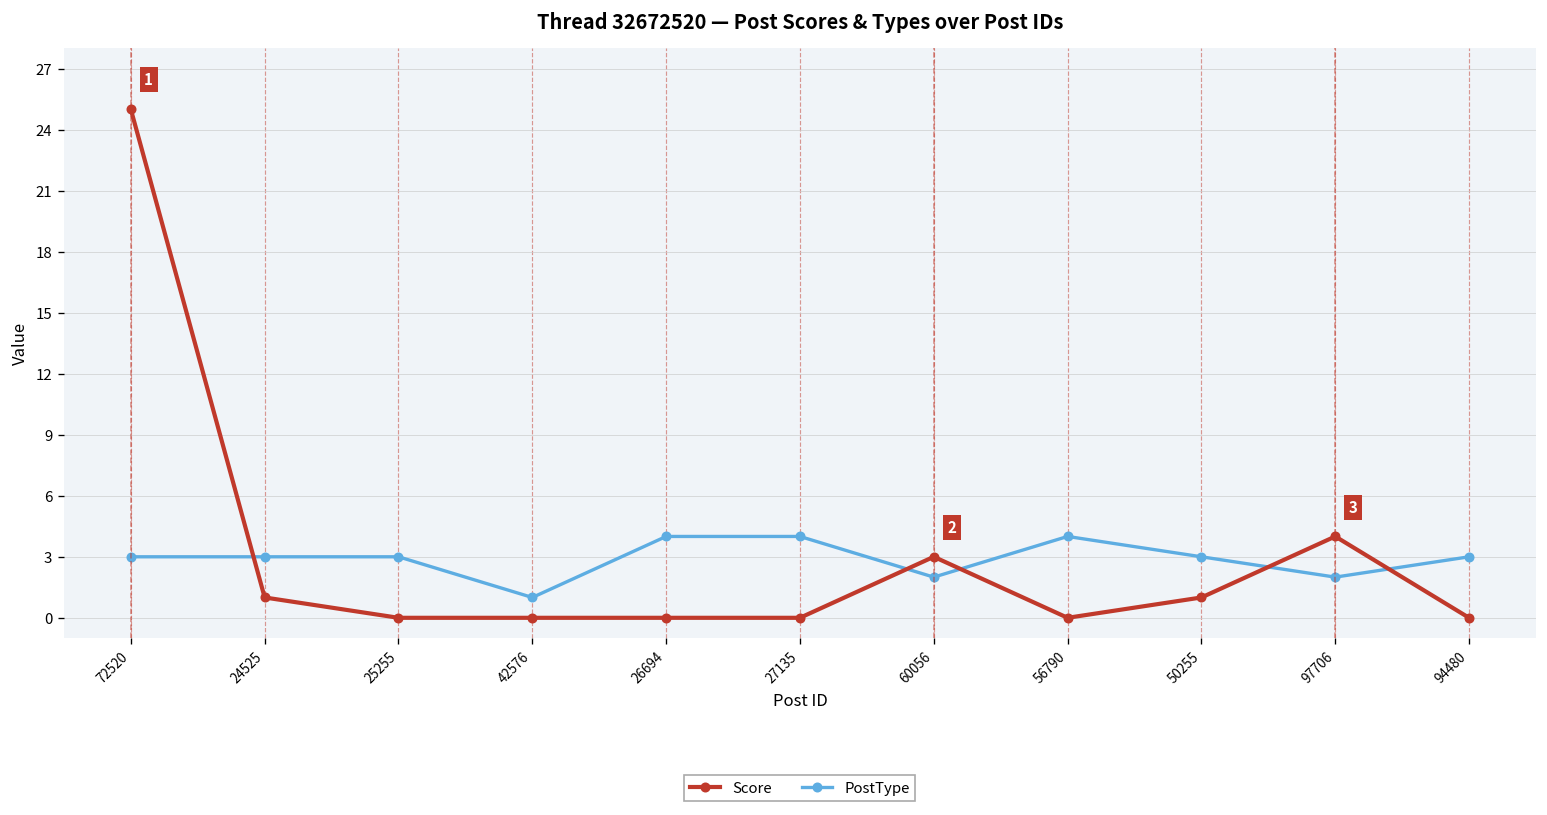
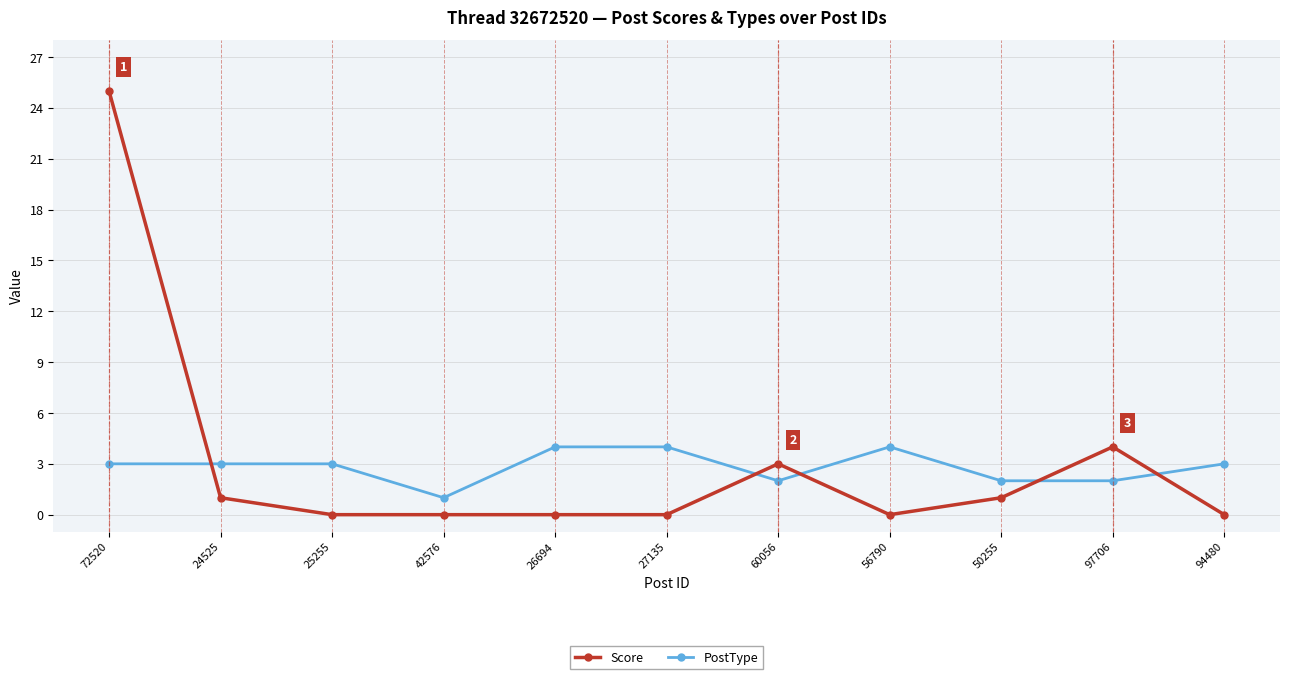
  {
    "Score": {
      "24525": 1,
      "25255": 0,
      "42576": 0,
      "26694": 0,
      "27135": 0,
      "56790": 0,
      "50255": 1,
      "94480": 0
    },
    "PostType": {
      "72520": 3,
      "24525": 3,
      "25255": 3,
      "42576": 1,
      "26694": 4,
      "27135": 4,
      "60056": 2,
      "56790": 4,
-     "50255": 3,
+     "50255": 2,
      "97706": 2,
      "94480": 3
    }
  }
